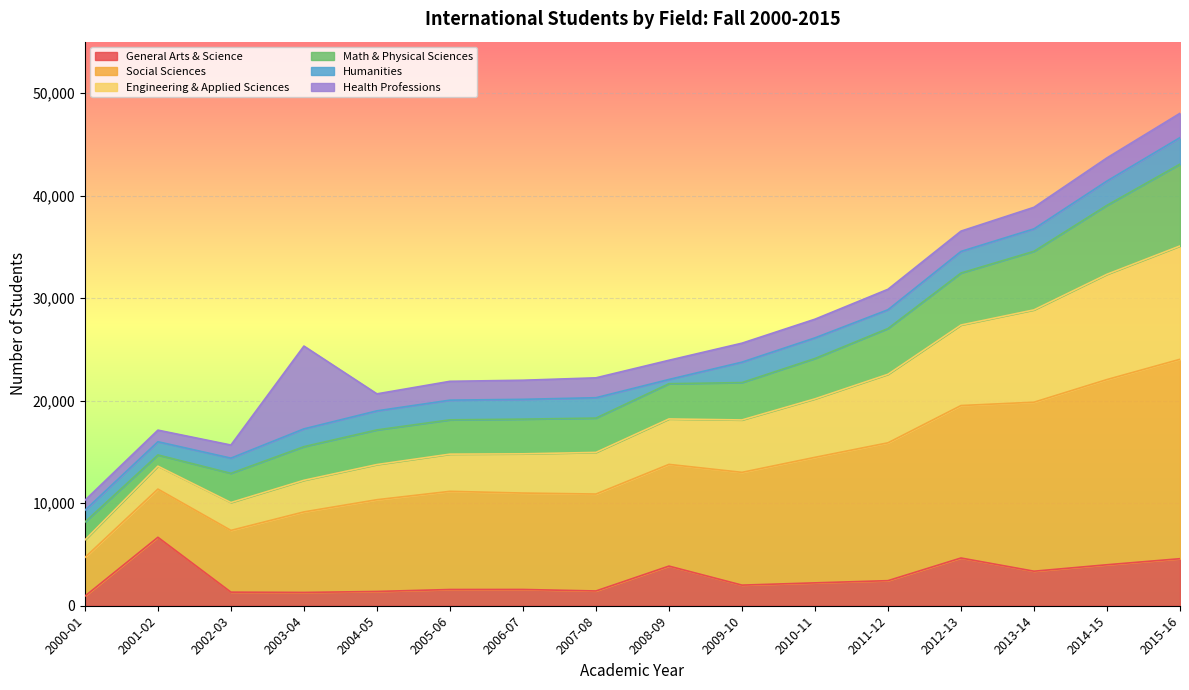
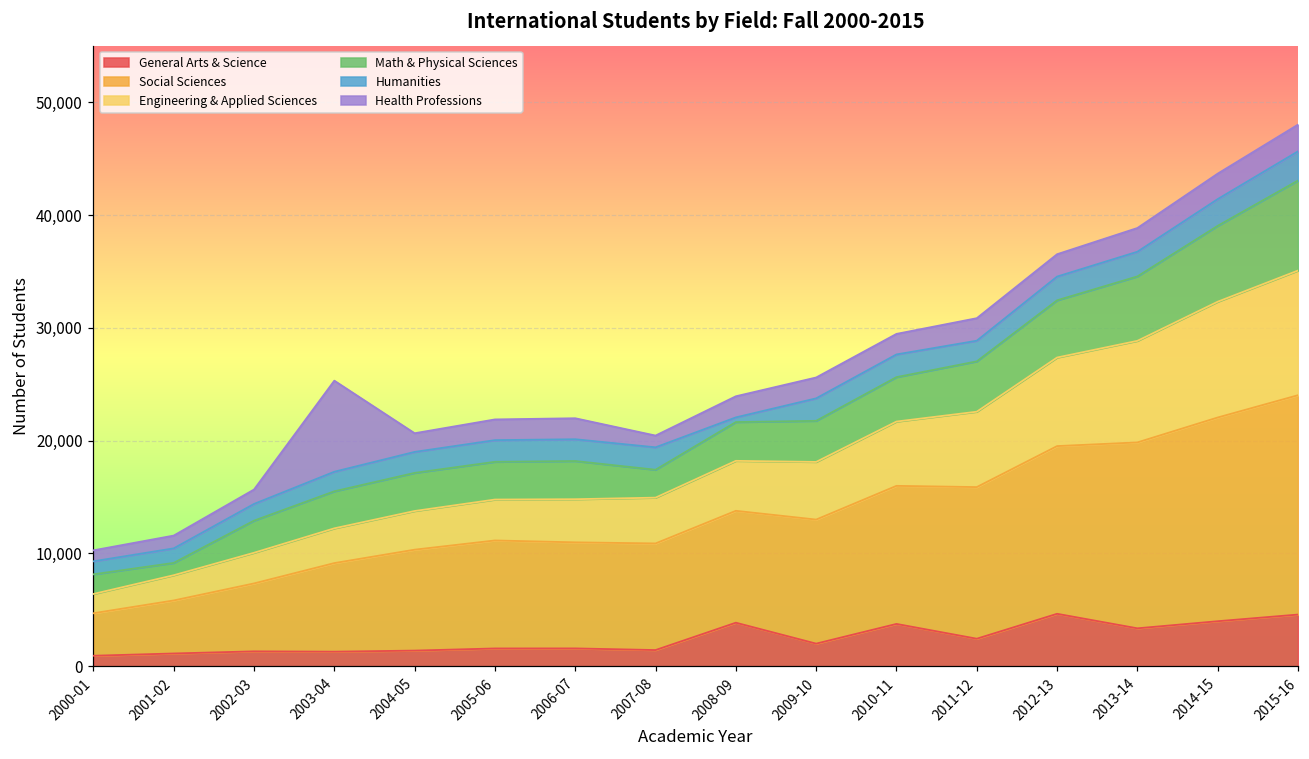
  {
    "General Arts & Science": {
      "2000-01": "900",
-     "2001-02": "6,700",
+     "2001-02": "1,100",
      "2002-03": "1,300",
      "2003-04": "1,300",
      "2004-05": "1,400",
      "2005-06": "1,600",
      "2006-07": "1,600",
      "2007-08": "1,400",
      "2008-09": "3,900",
      "2009-10": "2,000",
-     "2010-11": "2,200",
+     "2010-11": "3,800",
      "2011-12": "2,400",
      "2012-13": "4,700",
      "2013-14": "3,400",
      "2014-15": "4,000",
      "2015-16": "4,600"
    },
    "Math & Physical Sciences": {
      "2000-01": "1,700",
      "2001-02": "1,100",
      "2002-03": "2,800",
      "2003-04": "3,300",
      "2004-05": "3,400",
      "2005-06": "3,300",
      "2006-07": "3,400",
-     "2007-08": "3,300",
+     "2007-08": "2,500",
      "2008-09": "3,400",
      "2009-10": "3,600",
      "2010-11": "3,900",
      "2011-12": "4,500",
      "2012-13": "5,100",
      "2013-14": "5,700",
      "2014-15": "6,700",
      "2015-16": "8,000"
    },
    "Humanities": {
      "2000-01": "1,200",
      "2001-02": "1,300",
      "2002-03": "1,500",
      "2003-04": "1,700",
      "2004-05": "1,900",
      "2005-06": "1,900",
      "2006-07": "1,900",
      "2007-08": "2,000",
      "2008-09": "400",
      "2009-10": "2,000",
      "2010-11": "2,000",
      "2011-12": "1,800",
      "2012-13": "2,100",
      "2013-14": "2,200",
      "2014-15": "2,400",
      "2015-16": "2,600"
    },
    "Health Professions": {
      "2000-01": "1,000",
      "2001-02": "1,100",
      "2002-03": "1,300",
      "2003-04": "8,100",
      "2004-05": "1,700",
      "2005-06": "1,800",
      "2006-07": "1,900",
-     "2007-08": "1,900",
+     "2007-08": "1,000",
      "2008-09": "1,900",
      "2009-10": "1,800",
      "2010-11": "1,800",
      "2011-12": "2,000",
      "2012-13": "2,000",
      "2013-14": "2,100",
      "2014-15": "2,300",
      "2015-16": "2,400"
    }
  }
